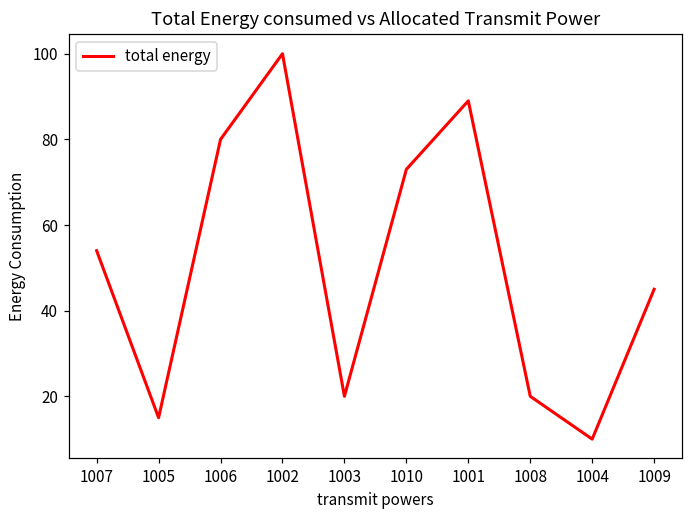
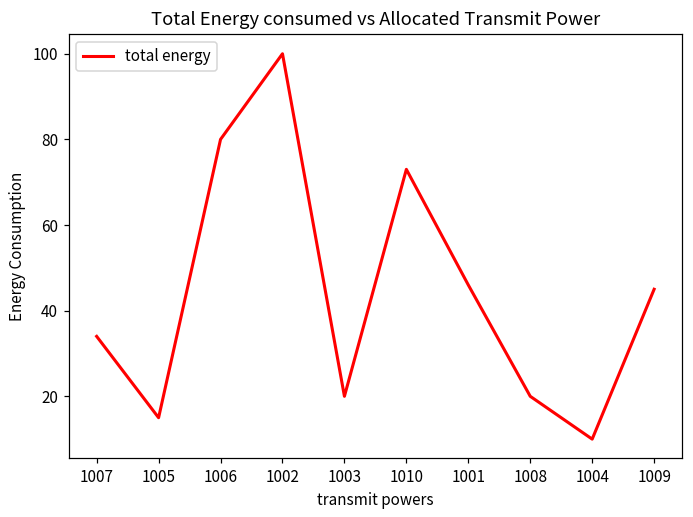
  {
-   "1007": 54,
+   "1007": 34,
    "1005": 15,
    "1006": 80,
    "1002": 100,
    "1003": 20,
    "1010": 73,
-   "1001": 89,
+   "1001": 46,
    "1008": 20,
    "1004": 10,
    "1009": 45
  }
